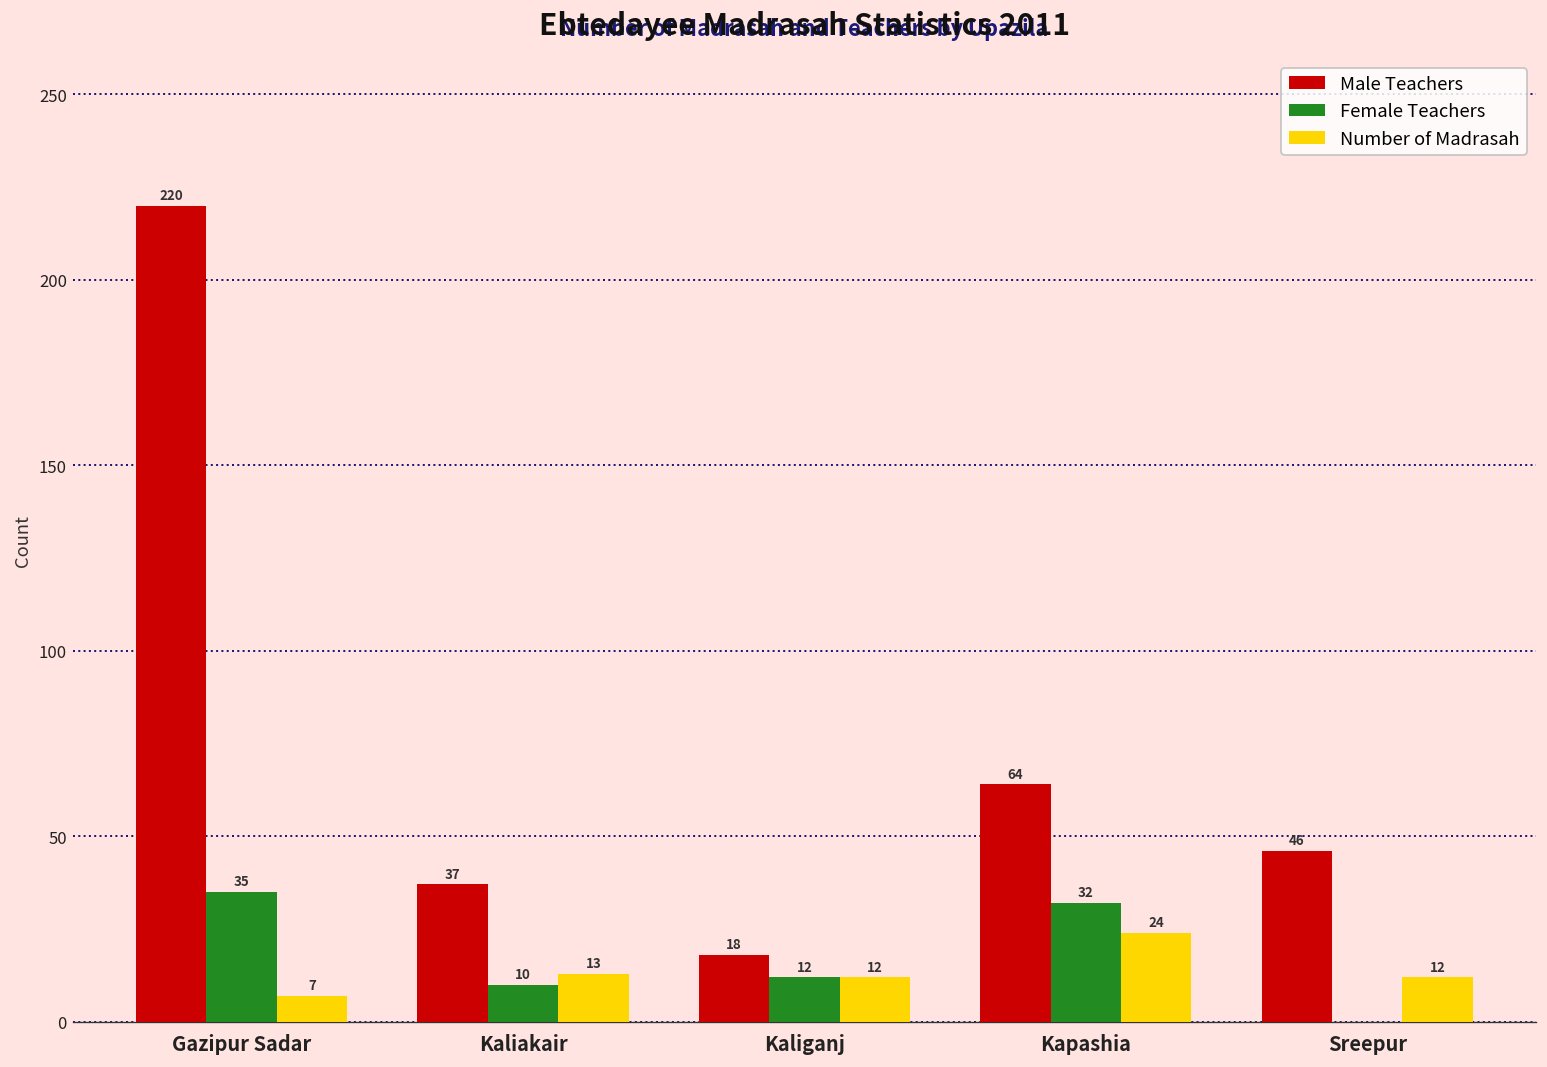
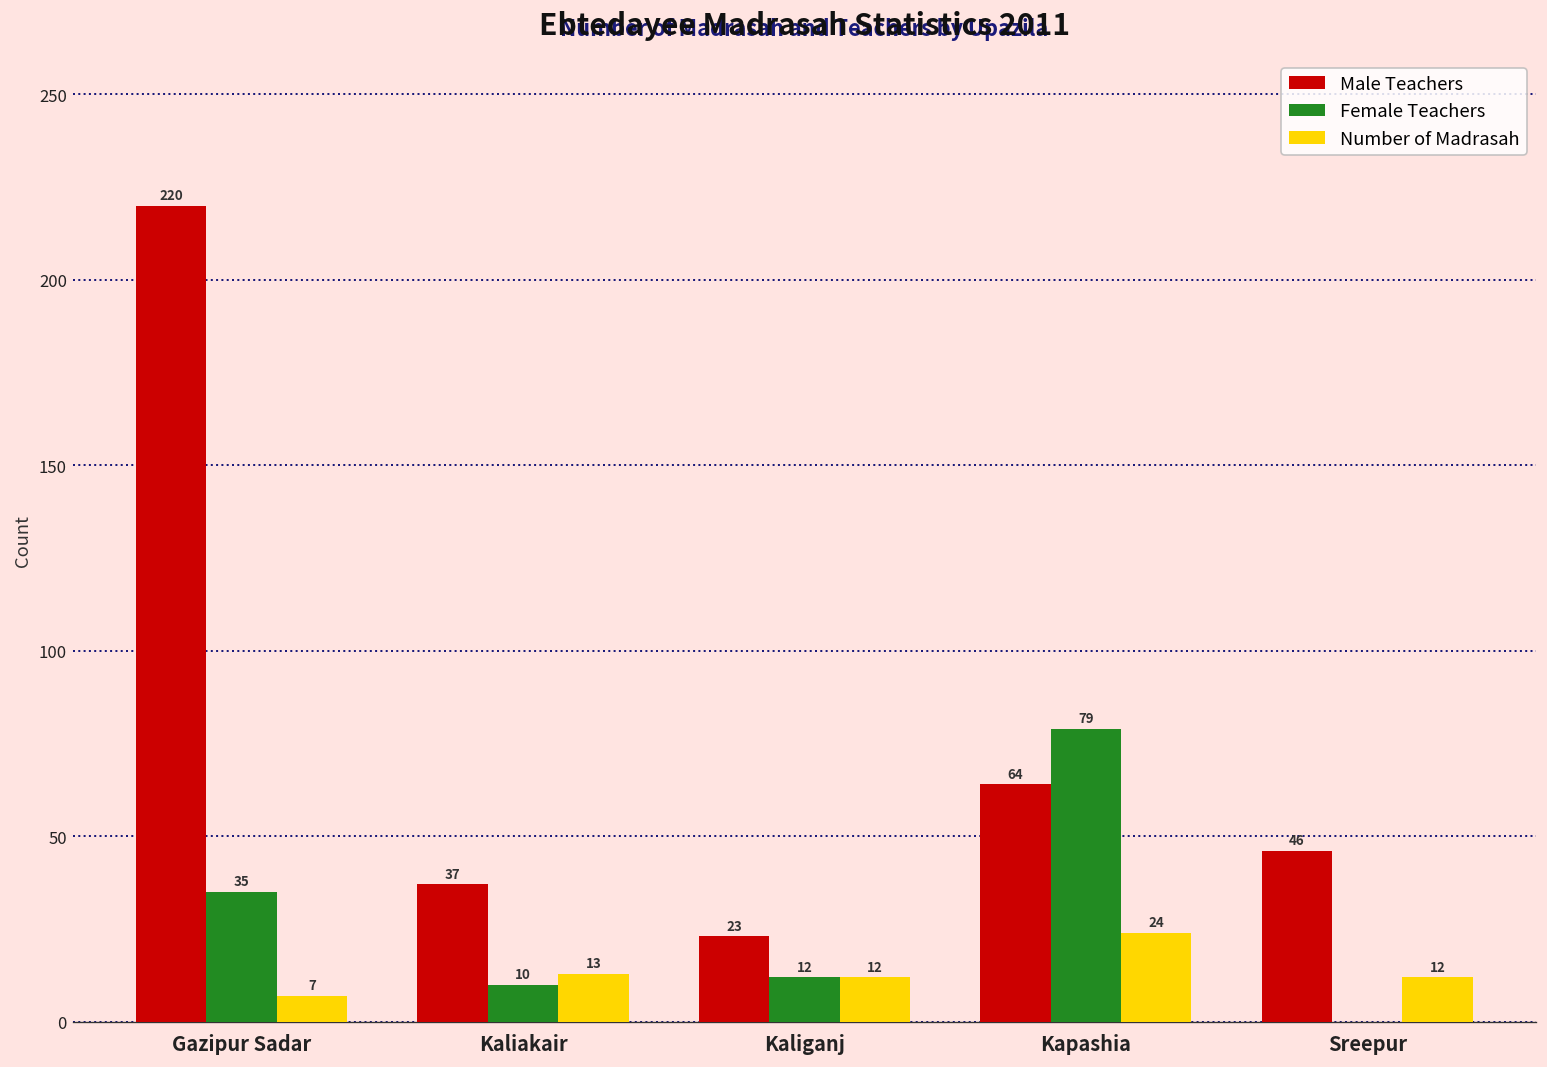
  {
    "Male Teachers": {
      "Gazipur Sadar": 220,
      "Kaliakair": 37,
-     "Kaliganj": 18,
+     "Kaliganj": 23,
      "Kapashia": 64,
      "Sreepur": 46
    },
    "Female Teachers": {
      "Gazipur Sadar": 35,
      "Kaliakair": 10,
      "Kaliganj": 12,
-     "Kapashia": 32
+     "Kapashia": 79
    },
    "Number of Madrasah": {
      "Gazipur Sadar": 7,
      "Kaliakair": 13,
      "Kaliganj": 12,
      "Kapashia": 24,
      "Sreepur": 12
    }
  }
